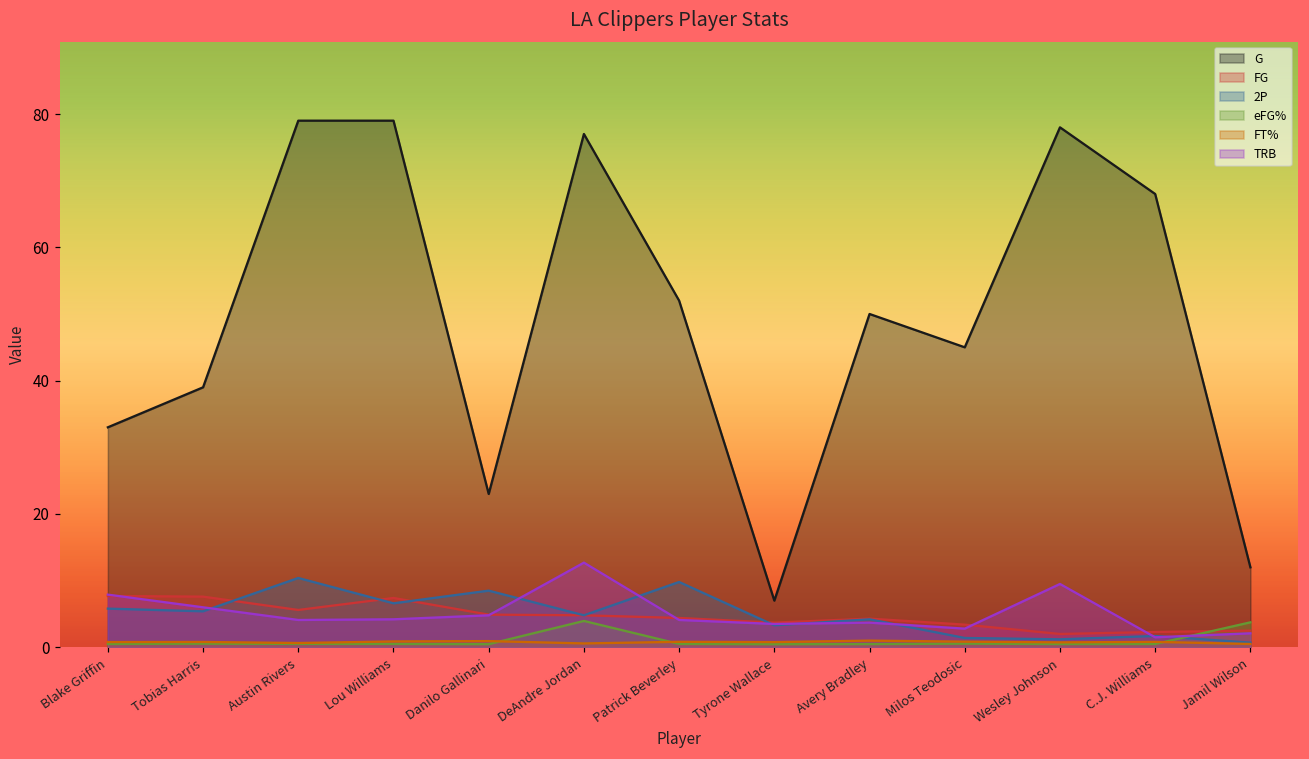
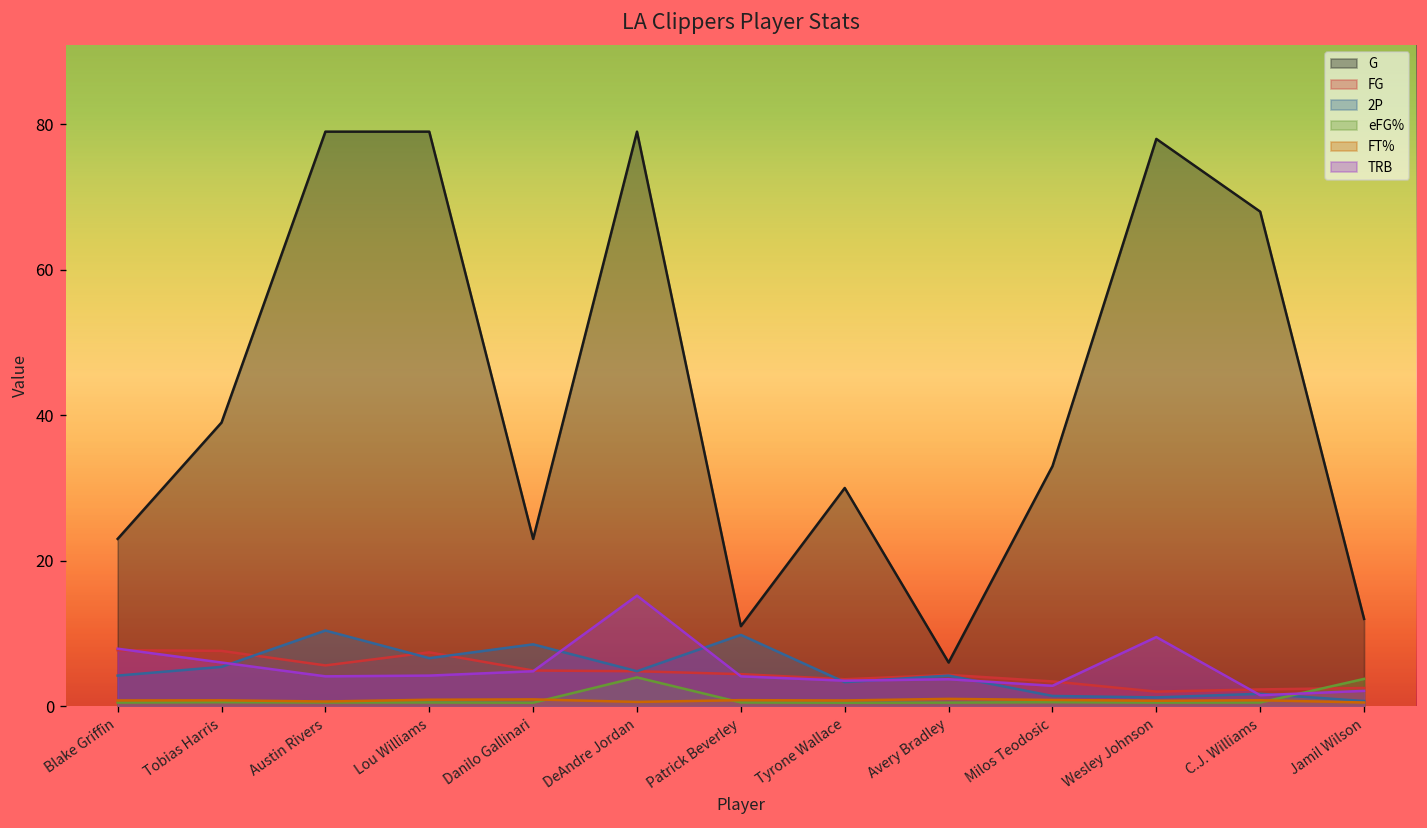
  {
    "G": {
-     "Blake Griffin": 33,
+     "Blake Griffin": 23,
      "Tobias Harris": 39,
      "Austin Rivers": 79,
      "Lou Williams": 79,
      "Danilo Gallinari": 23,
-     "DeAndre Jordan": 77,
-     "Patrick Beverley": 52,
-     "Tyrone Wallace": 7,
-     "Avery Bradley": 50,
-     "Milos Teodosic": 45,
+     "DeAndre Jordan": 79,
+     "Patrick Beverley": 11,
+     "Tyrone Wallace": 30,
+     "Avery Bradley": 6,
+     "Milos Teodosic": 33,
      "Wesley Johnson": 78,
      "C.J. Williams": 68,
      "Jamil Wilson": 12
    },
    "2P": {
-     "Blake Griffin": 6,
+     "Blake Griffin": 4,
      "Tobias Harris": 5,
      "Austin Rivers": 10,
      "Lou Williams": 7,
      "Danilo Gallinari": 9,
      "Patrick Beverley": 10,
      "Milos Teodosic": 1,
      "Wesley Johnson": 1
    },
    "eFG%": {
      "Danilo Gallinari": 0,
      "DeAndre Jordan": 4,
      "Avery Bradley": 0,
      "Jamil Wilson": 4
    },
    "TRB": {
      "Tobias Harris": 6,
      "Austin Rivers": 4,
      "Lou Williams": 4,
-     "DeAndre Jordan": 13,
+     "DeAndre Jordan": 15,
      "Avery Bradley": 4,
      "Milos Teodosic": 3,
      "Wesley Johnson": 10
    }
  }
